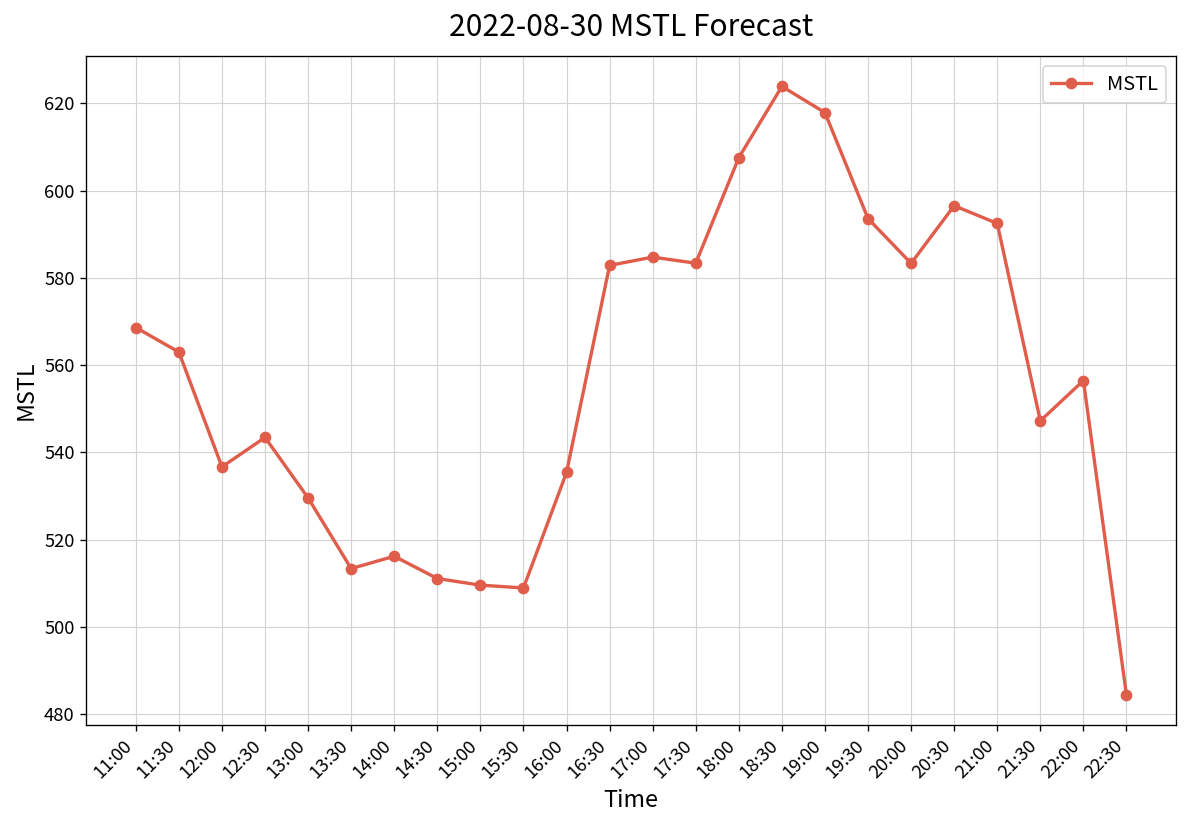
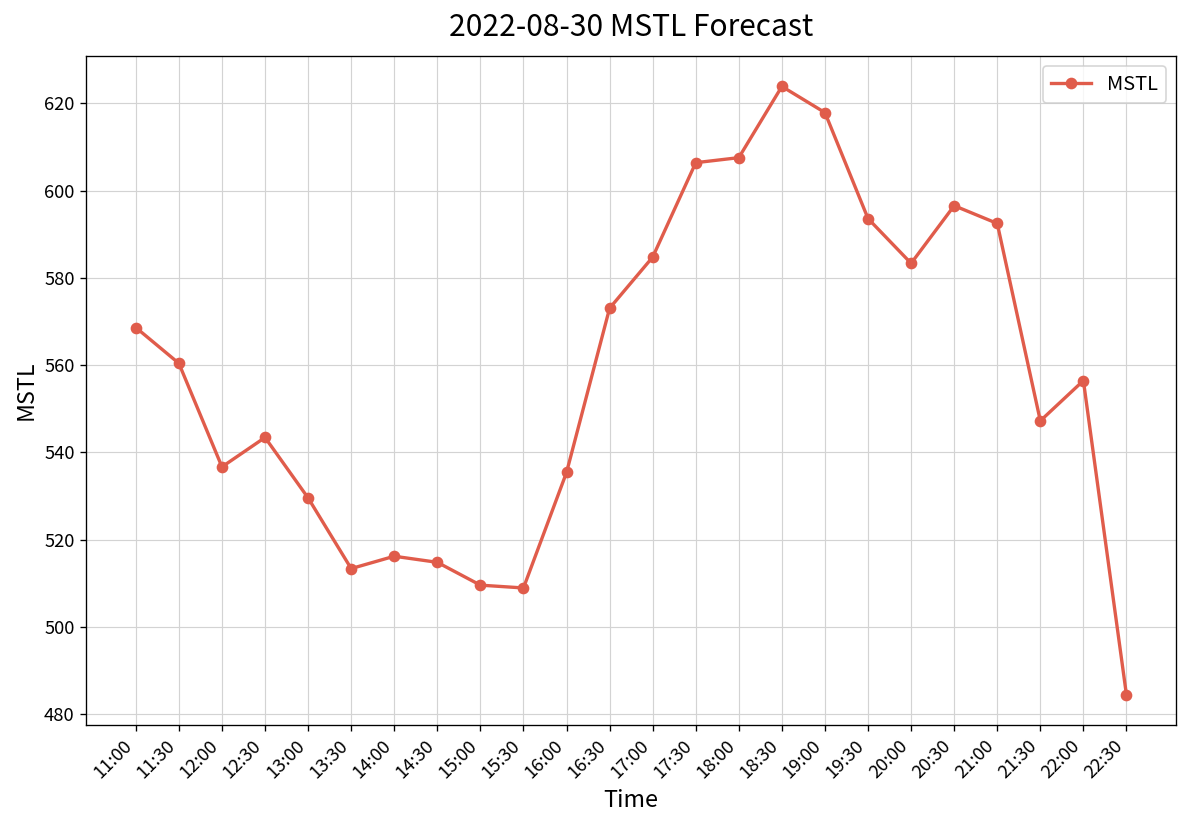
  {
    "11:00": 569,
-   "11:30": 563,
+   "11:30": 560,
    "12:00": 537,
    "12:30": 543,
    "13:00": 530,
    "13:30": 513,
    "14:00": 516,
-   "14:30": 511,
+   "14:30": 515,
    "15:00": 510,
    "15:30": 509,
    "16:00": 535,
-   "16:30": 583,
+   "16:30": 573,
    "17:00": 585,
-   "17:30": 583,
+   "17:30": 606,
    "18:00": 608,
    "18:30": 624,
    "19:00": 618,
    "19:30": 594,
    "20:00": 583,
    "20:30": 597,
    "21:00": 592,
    "21:30": 547,
    "22:00": 556,
    "22:30": 484
  }
